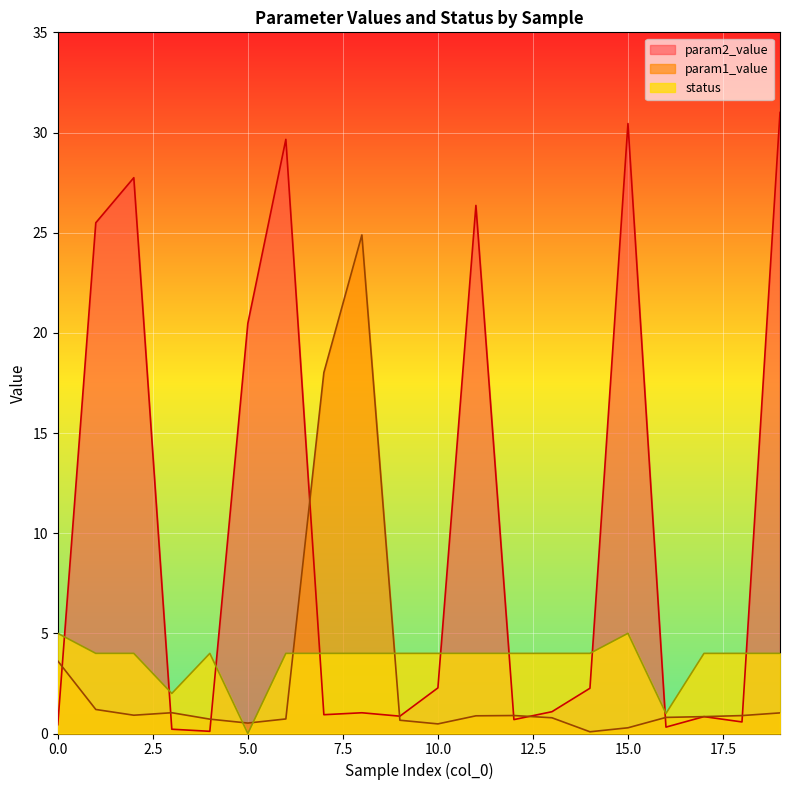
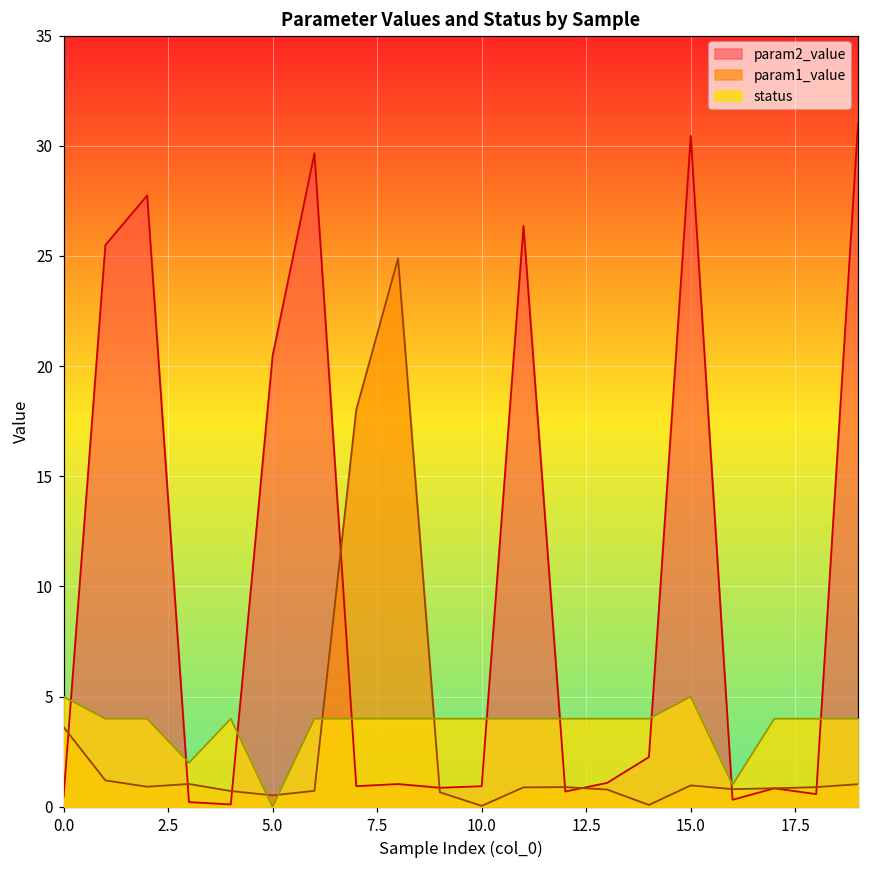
  {
    "param2_value": {
      "0.0": 0.4,
      "5.0": 20.5,
-     "10.0": 2.3,
+     "10.0": 0.9,
      "15.0": 30.4
    },
    "param1_value": {
      "0.0": 3.6,
      "5.0": 0.5,
-     "10.0": 0.5,
-     "15.0": 0.3
+     "10.0": 0.0,
+     "15.0": 1.0
    },
    "status": {
      "0.0": 5.0,
      "5.0": 0.0,
      "10.0": 4.0,
      "15.0": 5.0
    }
  }
